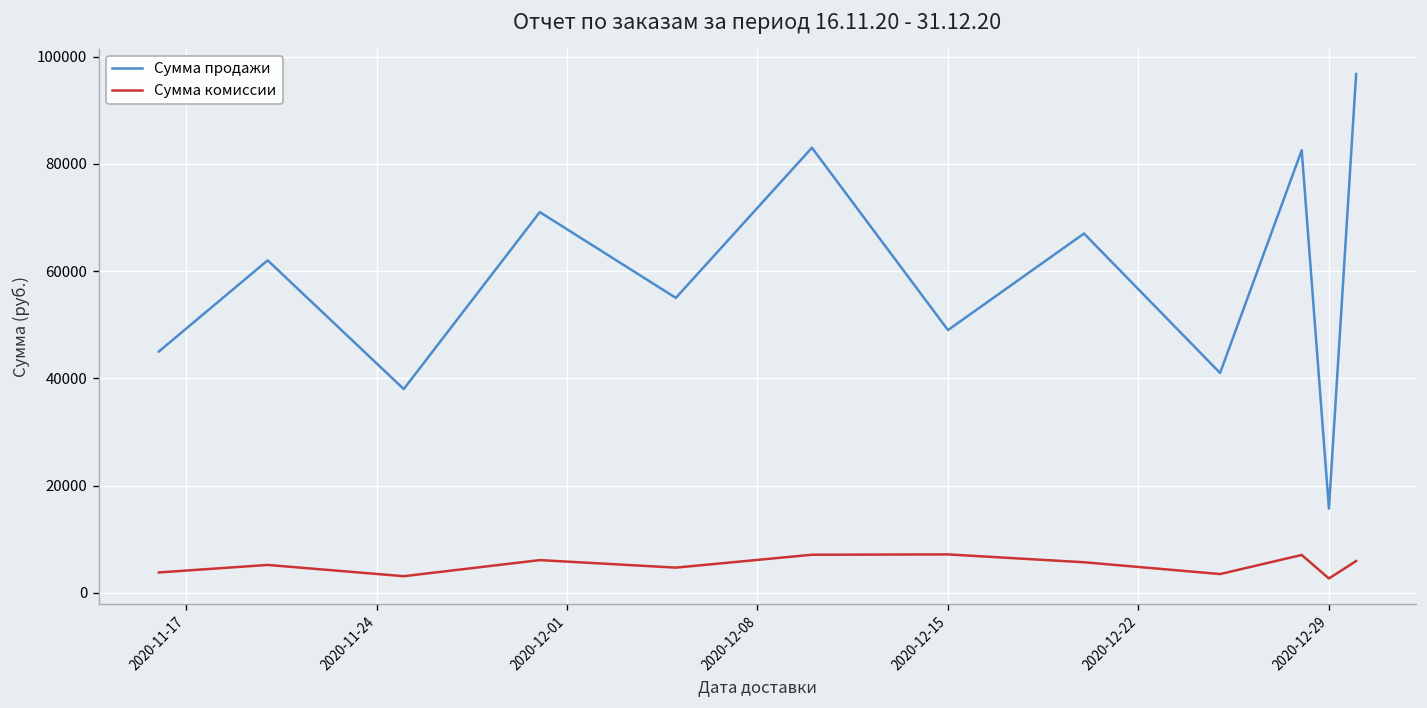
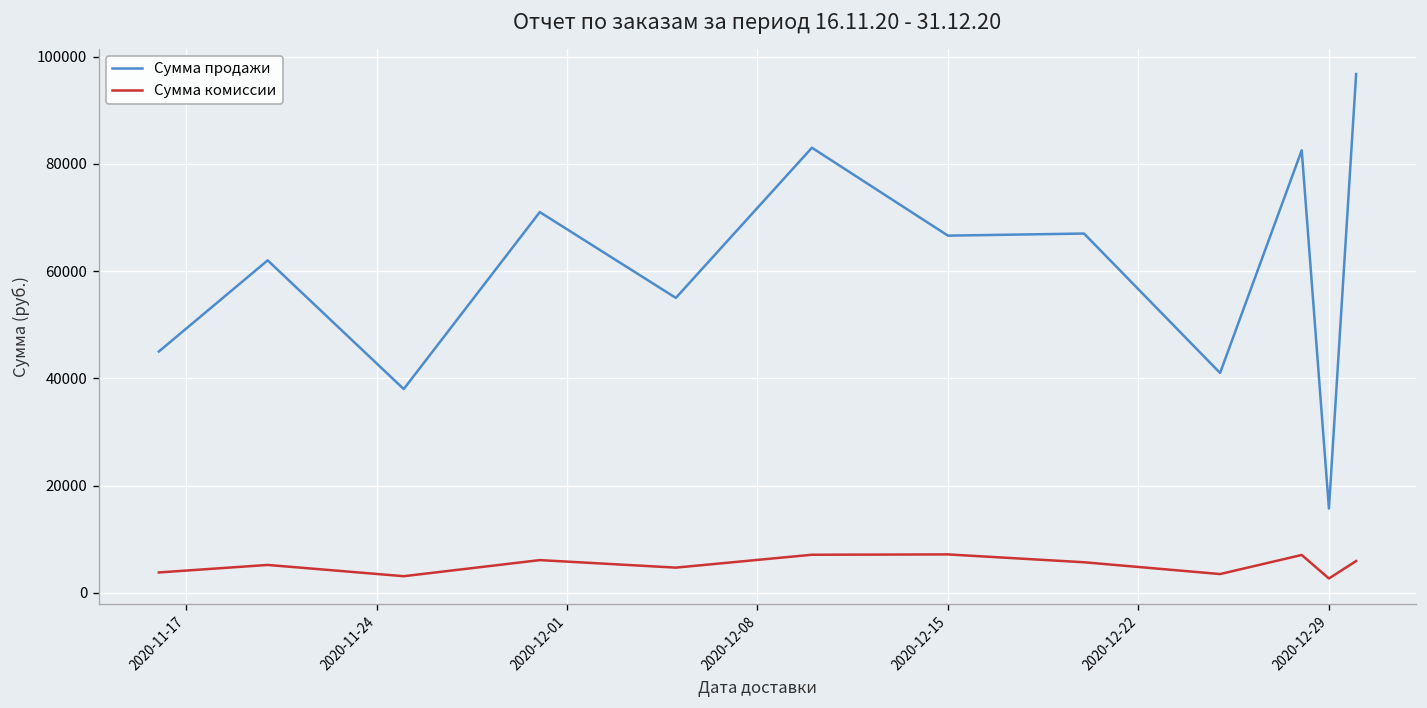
  {
    "Сумма продажи": {
-     "2020-12-15": 49000,
+     "2020-12-15": 67000,
      "2020-12-29": 16000
    },
    "Сумма комиссии": {
      "2020-12-15": 7000,
      "2020-12-29": 3000
    }
  }
